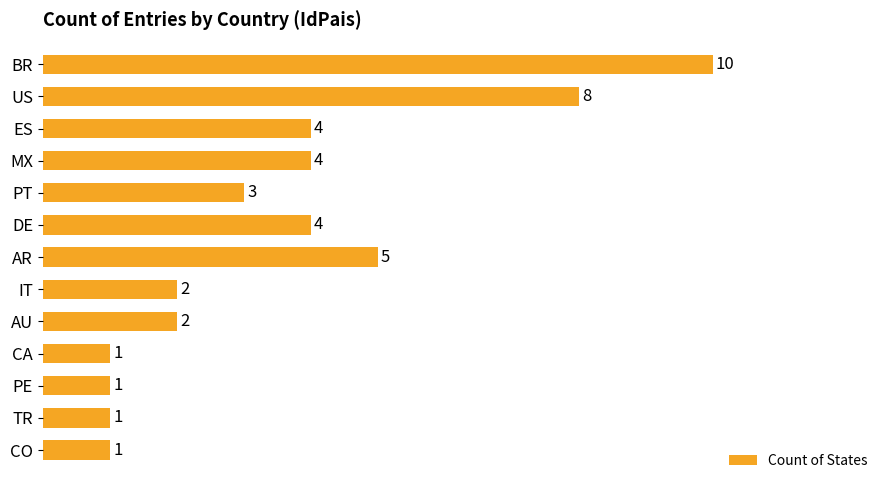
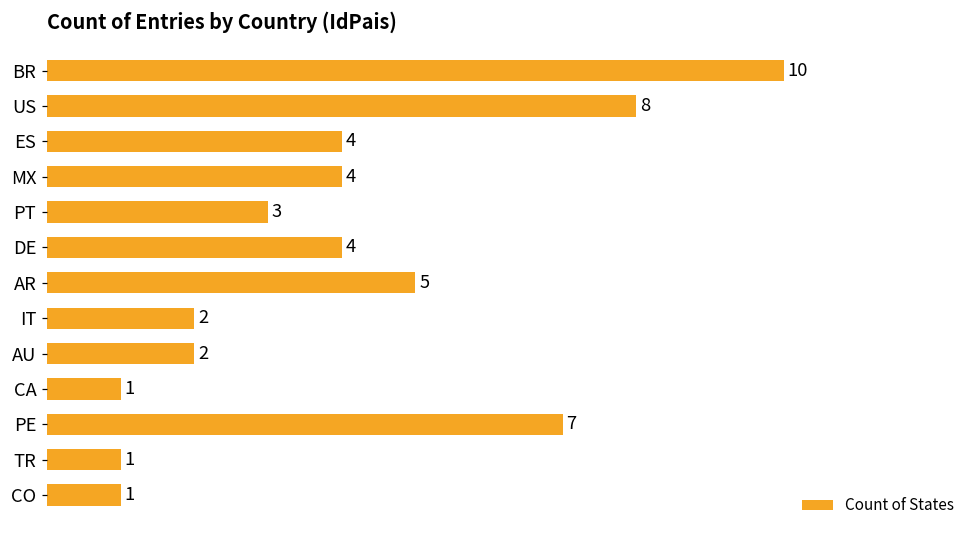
  {
    "BR": 10,
    "US": 8,
    "ES": 4,
    "MX": 4,
    "PT": 3,
    "DE": 4,
    "AR": 5,
    "IT": 2,
    "AU": 2,
    "CA": 1,
-   "PE": 1,
+   "PE": 7,
    "TR": 1,
    "CO": 1
  }
